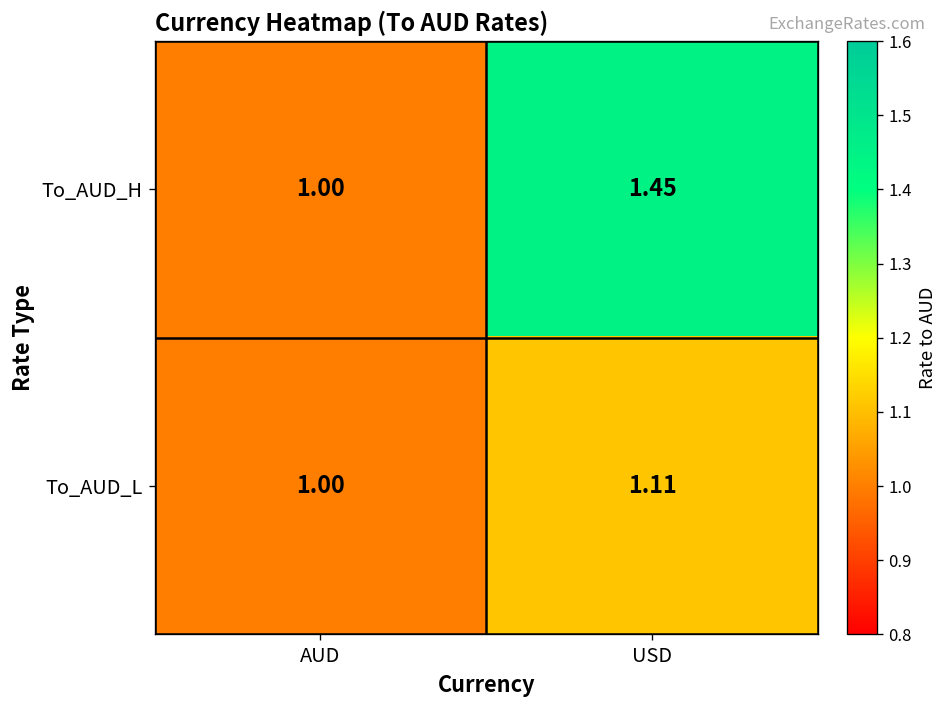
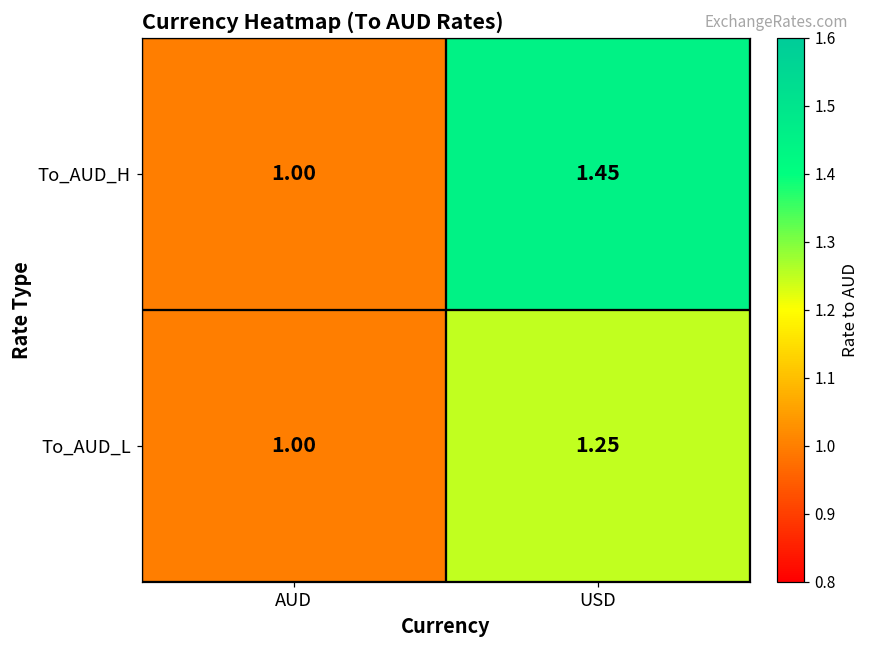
  {
    "To_AUD_H": {
      "AUD": 1.00,
      "USD": 1.45
    },
    "To_AUD_L": {
      "AUD": 1.00,
-     "USD": 1.11
+     "USD": 1.25
    }
  }
